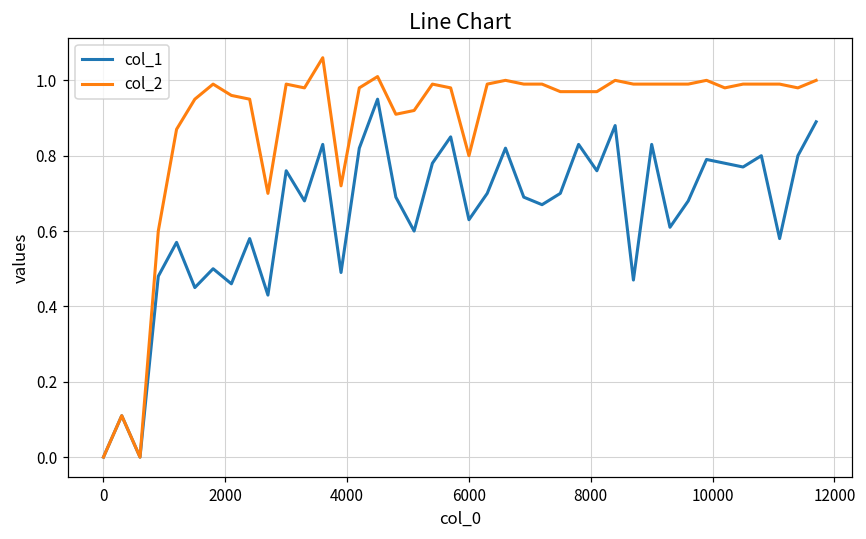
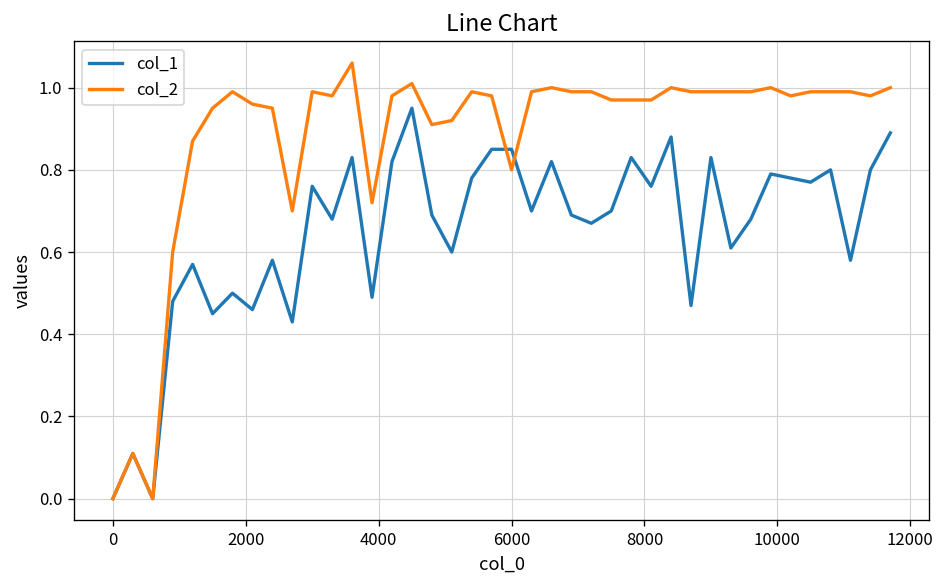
  {
    "col_1": {
-     "6000": 0.63
+     "6000": 0.85
    },
    "col_2": {
      "6000": 0.80
    }
  }
